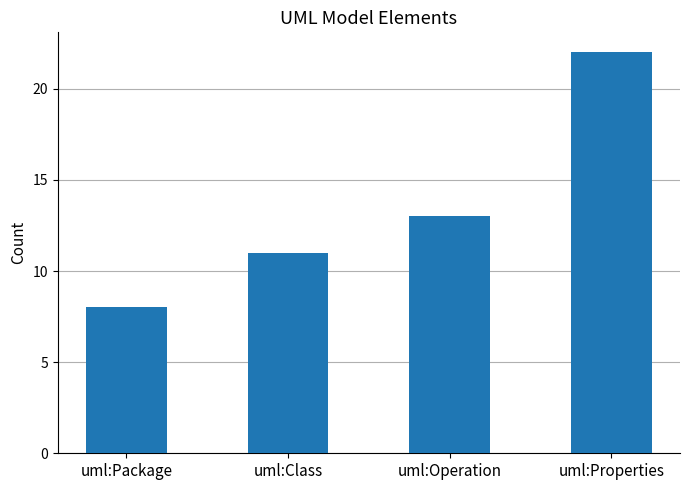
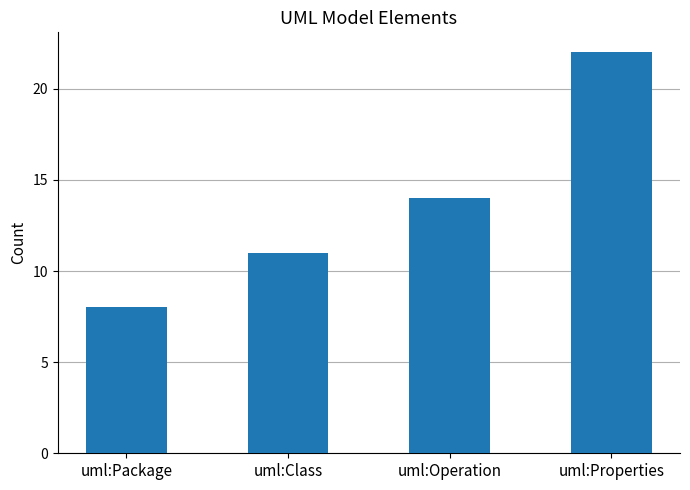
  {
    "uml:Package": 8,
    "uml:Class": 11,
-   "uml:Operation": 13,
+   "uml:Operation": 14,
    "uml:Properties": 22
  }
